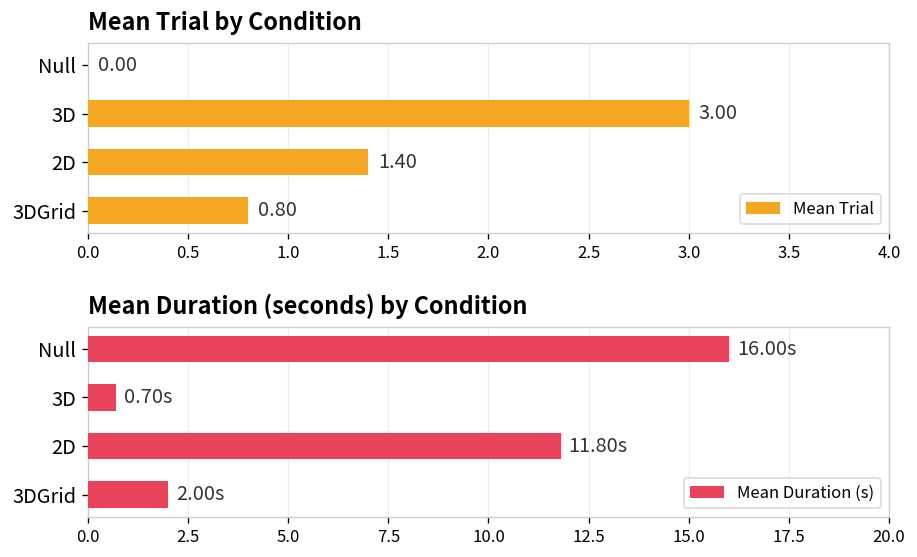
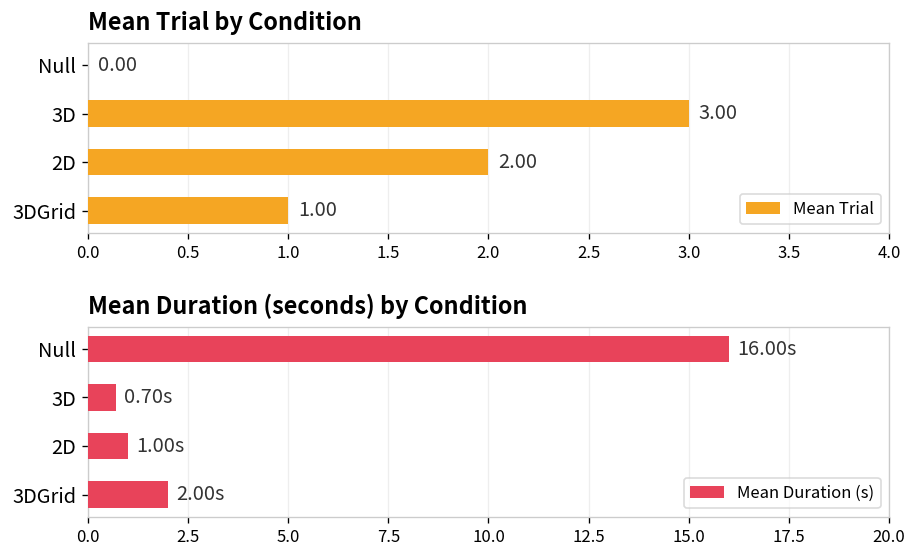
  {
    "Mean Trial by Condition": {
      "Null": "0.00",
      "3D": "3.00",
-     "2D": "1.40",
-     "3DGrid": "0.80"
+     "2D": "2.00",
+     "3DGrid": "1.00"
    },
    "Mean Duration (seconds) by Condition": {
      "Null": "16.00s",
      "3D": "0.70s",
-     "2D": "11.80s",
+     "2D": "1.00s",
      "3DGrid": "2.00s"
    }
  }
